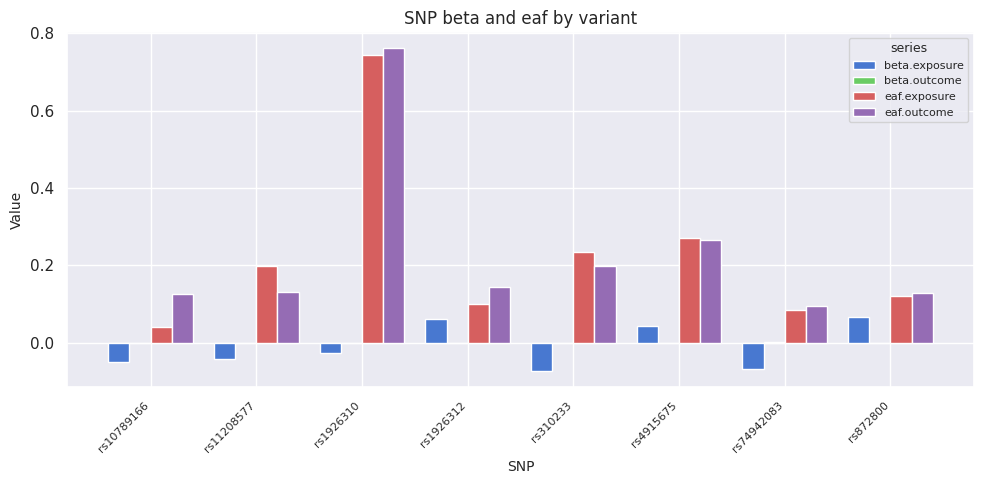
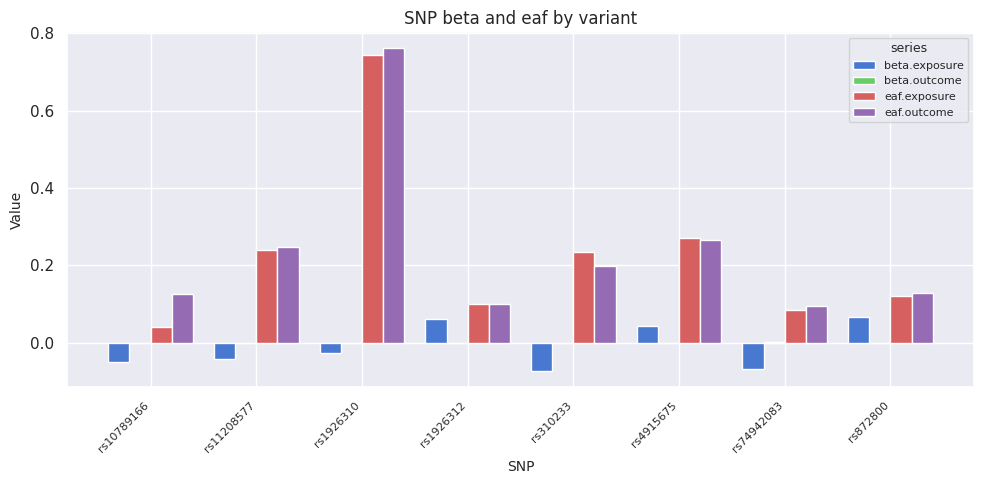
  {
    "beta.exposure": {
      "rs10789166": -0.05,
      "rs11208577": -0.04,
      "rs1926310": -0.03,
      "rs1926312": 0.06,
      "rs310233": -0.07,
      "rs4915675": 0.04,
      "rs74942083": -0.07,
      "rs872800": 0.07
    },
    "eaf.exposure": {
      "rs10789166": 0.04,
-     "rs11208577": 0.20,
+     "rs11208577": 0.24,
      "rs1926310": 0.74,
      "rs1926312": 0.10,
      "rs310233": 0.24,
      "rs4915675": 0.27,
      "rs74942083": 0.08,
      "rs872800": 0.12
    },
    "eaf.outcome": {
      "rs10789166": 0.13,
-     "rs11208577": 0.13,
+     "rs11208577": 0.25,
      "rs1926310": 0.76,
-     "rs1926312": 0.14,
+     "rs1926312": 0.10,
      "rs310233": 0.20,
      "rs4915675": 0.27,
      "rs74942083": 0.10,
      "rs872800": 0.13
    }
  }
